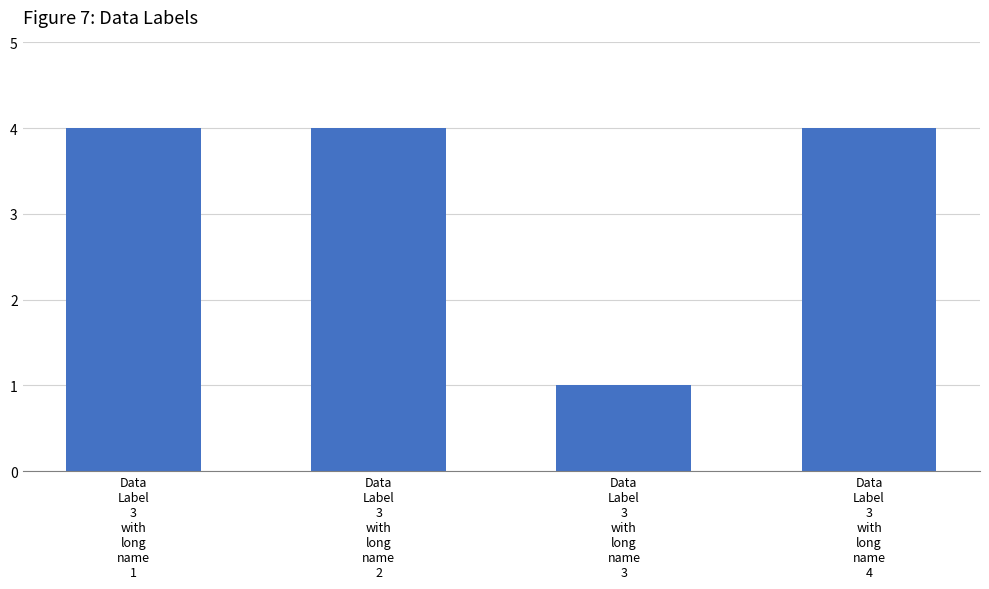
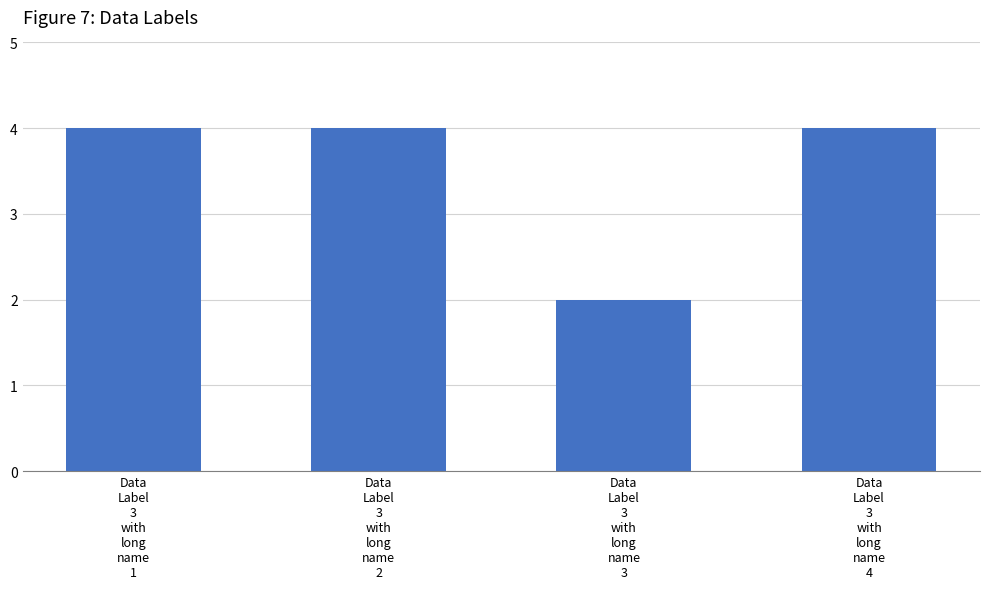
  {
    "Data Label 3 with long name 1": 4,
    "Data Label 3 with long name 2": 4,
-   "Data Label 3 with long name 3": 1,
+   "Data Label 3 with long name 3": 2,
    "Data Label 3 with long name 4": 4
  }
